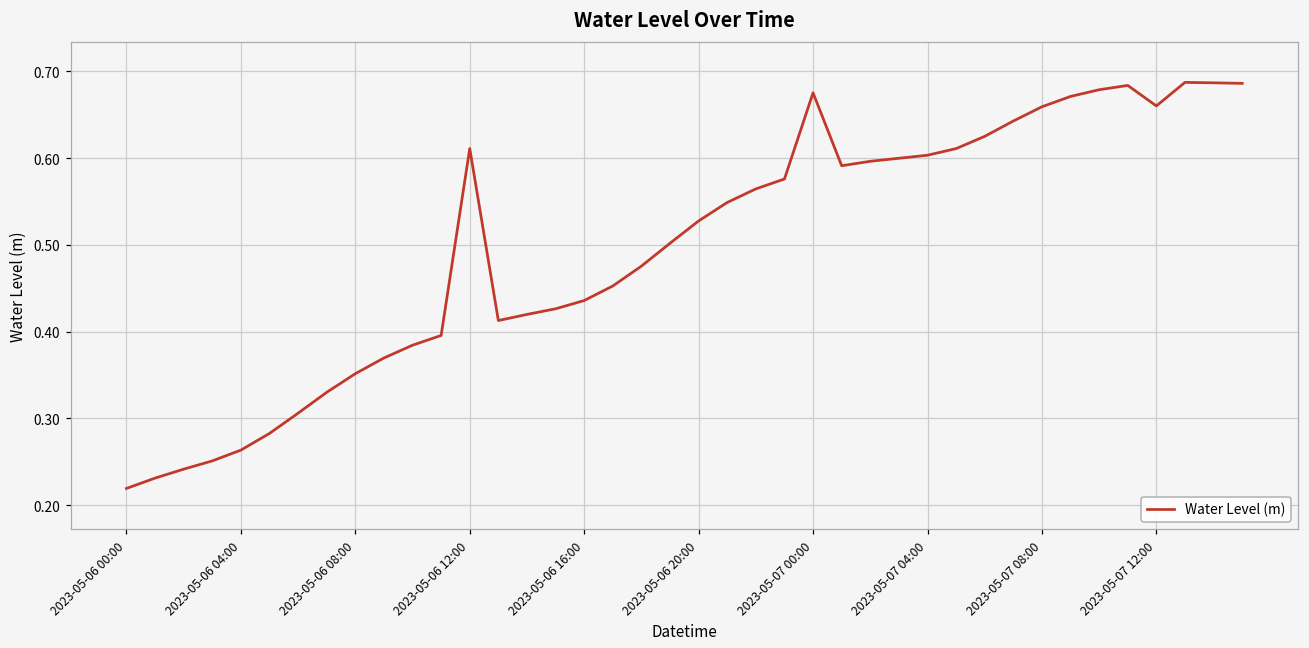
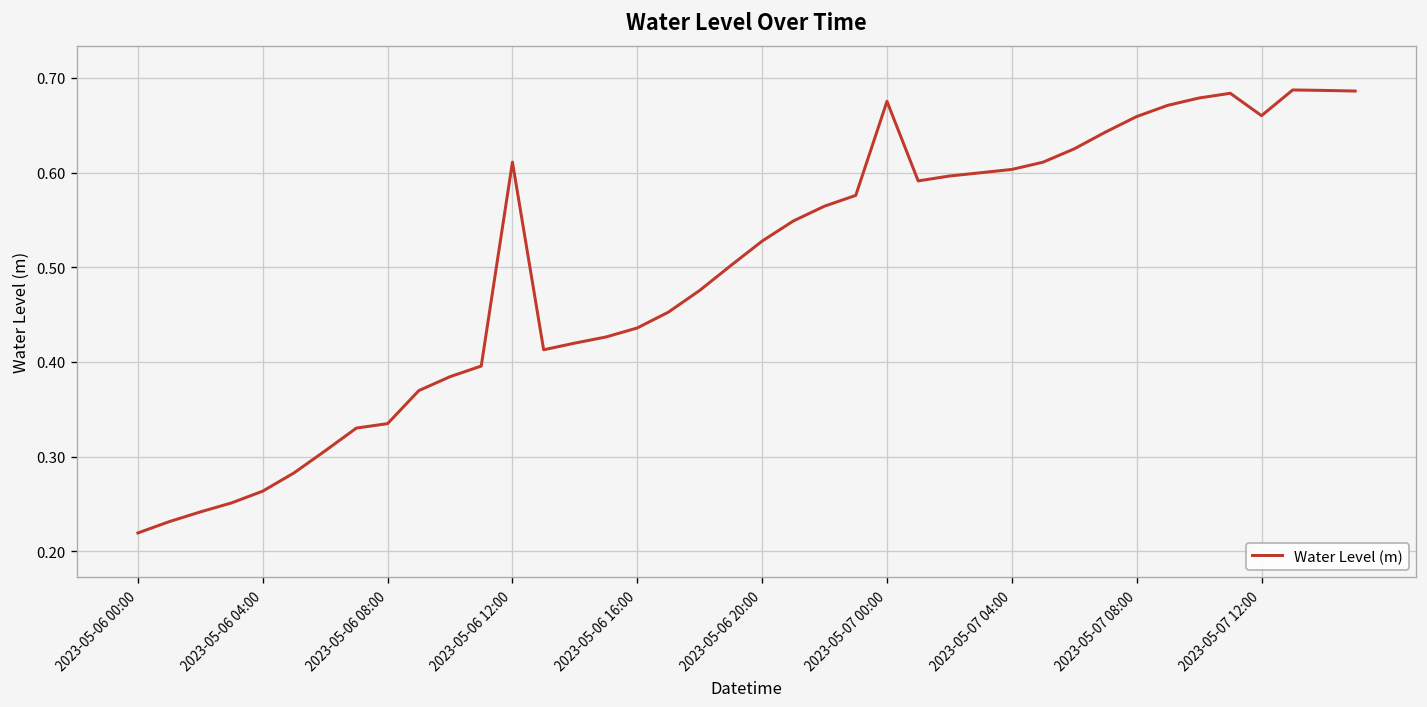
  {
    "2023-05-06 00:00": 0.22,
    "2023-05-06 04:00": 0.26,
-   "2023-05-06 08:00": 0.35,
+   "2023-05-06 08:00": 0.33,
    "2023-05-06 12:00": 0.61,
    "2023-05-06 16:00": 0.44,
    "2023-05-06 20:00": 0.53,
    "2023-05-07 00:00": 0.68,
    "2023-05-07 04:00": 0.60,
    "2023-05-07 08:00": 0.66,
    "2023-05-07 12:00": 0.66
  }
